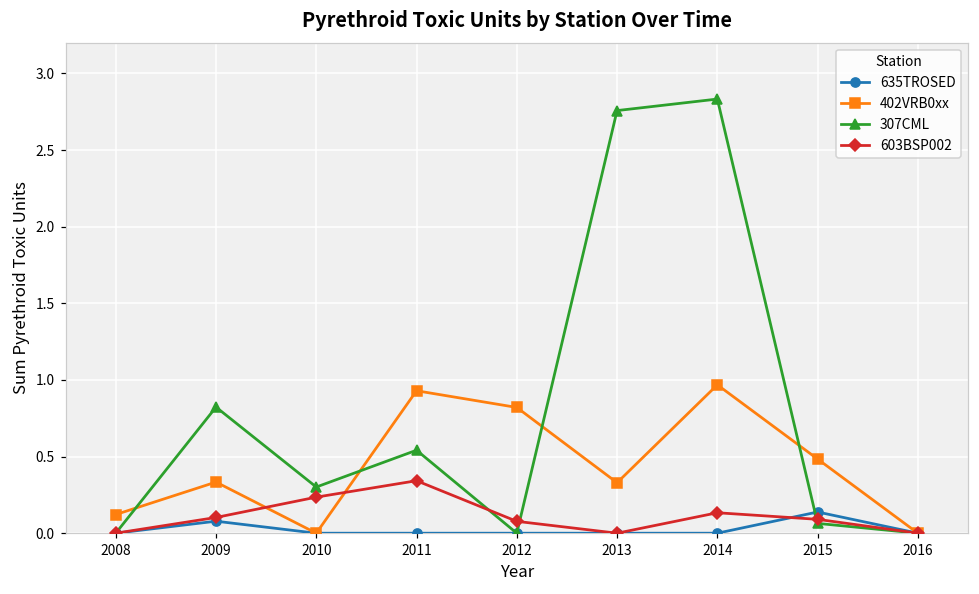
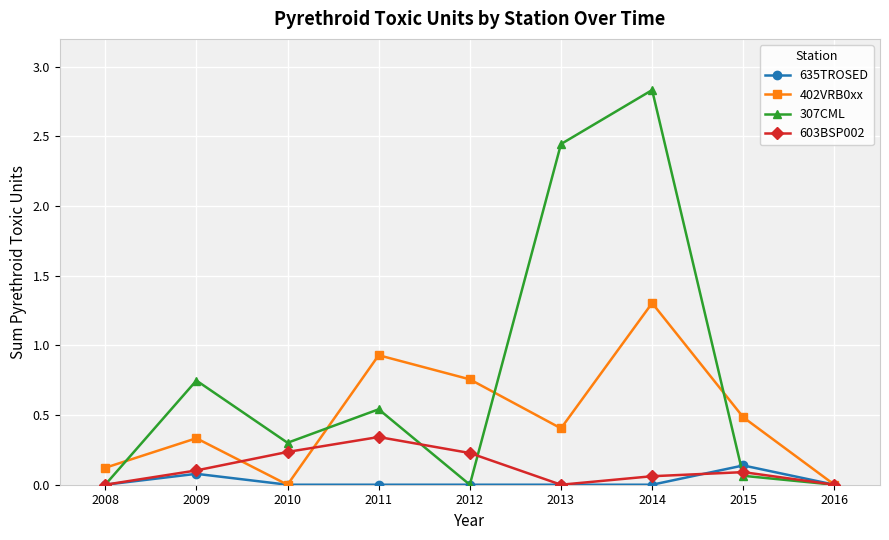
  {
    "635TROSED": {
      "2009": 0.08,
      "2011": 0.00,
      "2014": 0.00,
      "2015": 0.14
    },
    "402VRB0xx": {
      "2008": 0.12,
      "2009": 0.33,
      "2011": 0.93,
-     "2012": 0.82,
-     "2013": 0.33,
-     "2014": 0.97,
+     "2012": 0.76,
+     "2013": 0.40,
+     "2014": 1.30,
      "2015": 0.48
    },
    "307CML": {
-     "2009": 0.82,
+     "2009": 0.75,
      "2010": 0.30,
      "2011": 0.54,
-     "2013": 2.76,
+     "2013": 2.45,
      "2014": 2.83,
      "2015": 0.06
    },
    "603BSP002": {
      "2009": 0.10,
      "2010": 0.24,
      "2011": 0.34,
-     "2012": 0.08,
-     "2014": 0.13,
+     "2012": 0.23,
+     "2014": 0.06,
      "2015": 0.09
    }
  }
